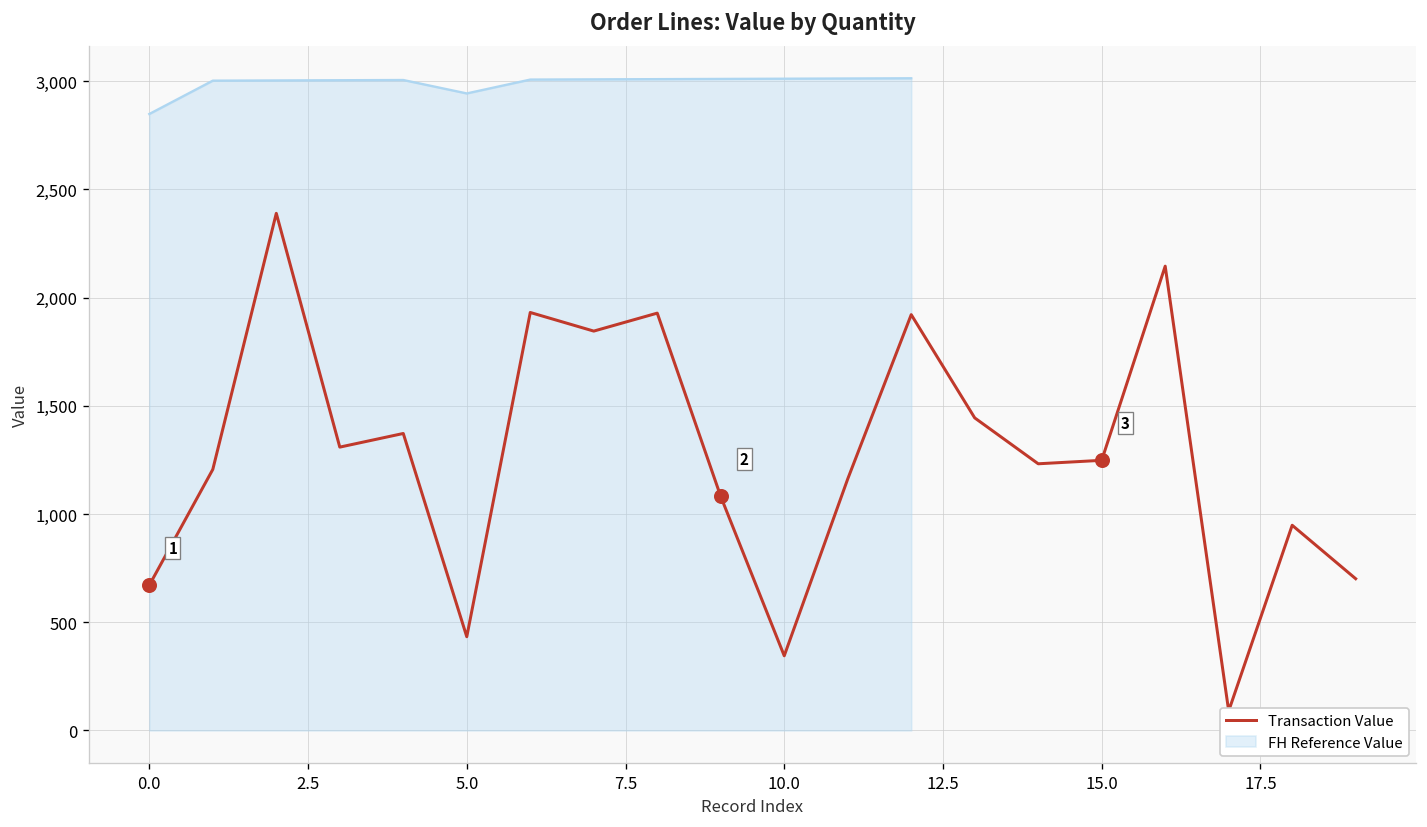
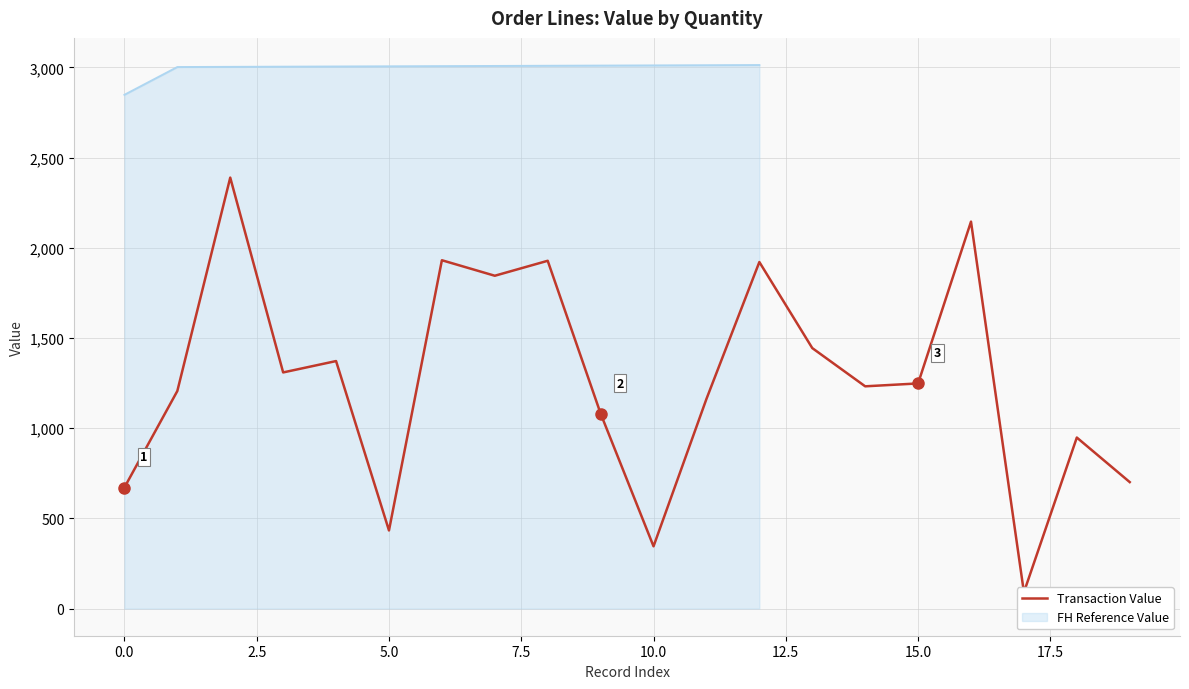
  {
    "FH Reference Value": {
      "0.0": "2,850",
-     "5.0": "2,940",
+     "5.0": "3,010",
      "10.0": "3,010"
    }
  }
